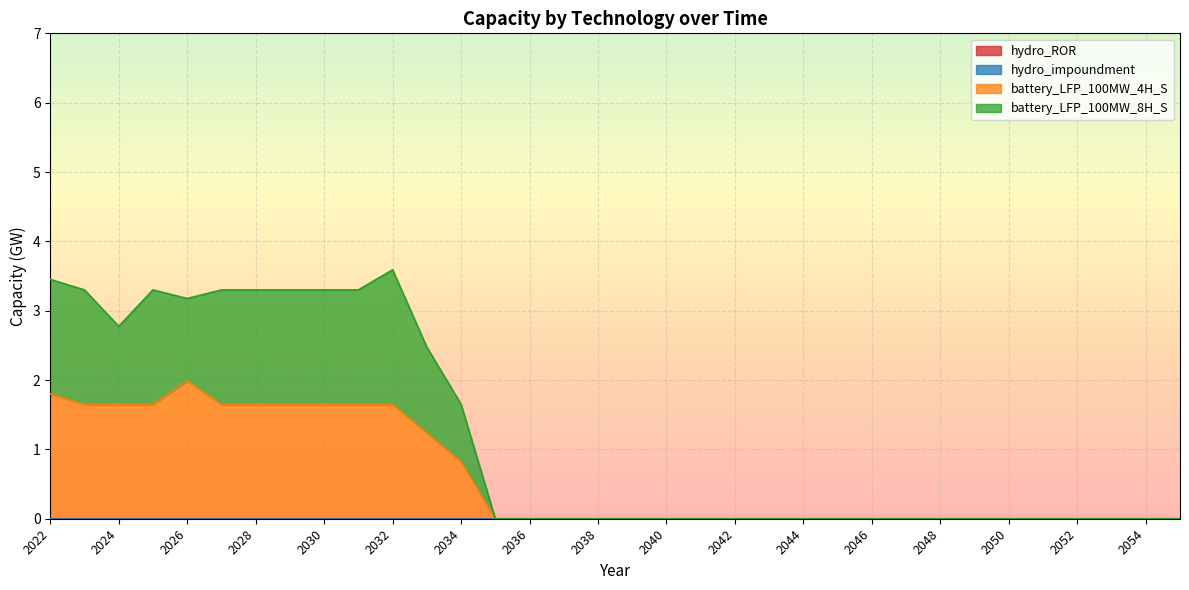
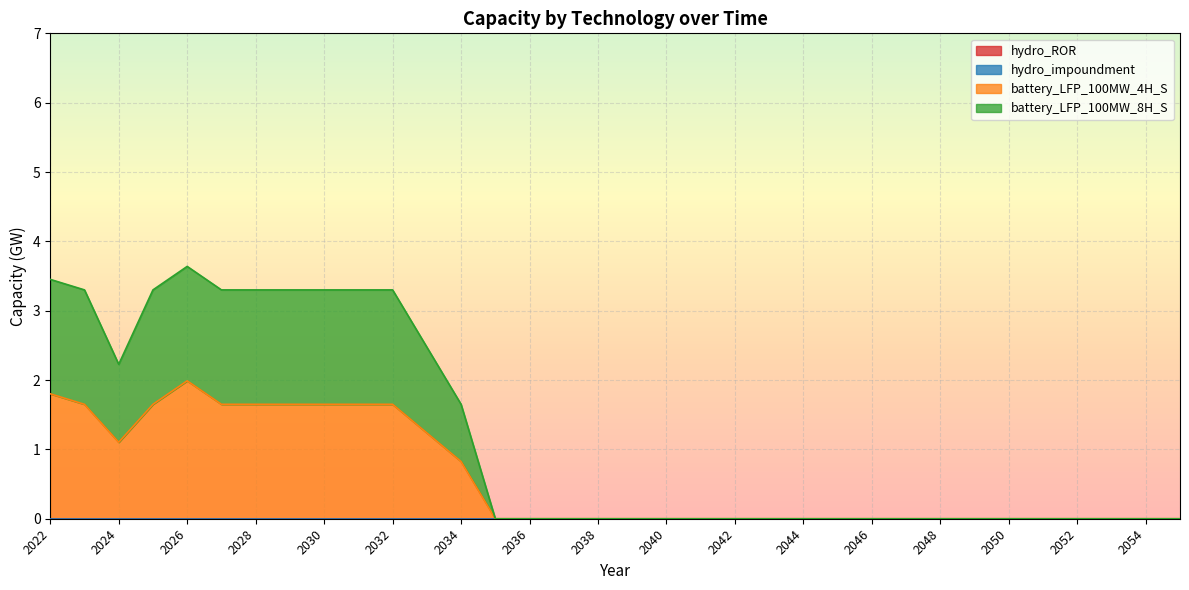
  {
    "hydro_impoundment": {
      "2022": 0.0,
      "2024": 0.0,
      "2026": 0.0,
      "2028": 0.0,
      "2030": 0.0,
      "2032": 0.0,
      "2034": 0.0
    },
    "battery_LFP_100MW_4H_S": {
      "2022": 1.8,
-     "2024": 1.7,
+     "2024": 1.1,
      "2026": 2.0,
      "2028": 1.7,
      "2030": 1.7,
      "2032": 1.7,
      "2034": 0.8
    },
    "battery_LFP_100MW_8H_S": {
      "2022": 1.7,
      "2024": 1.1,
-     "2026": 1.2,
+     "2026": 1.7,
      "2028": 1.7,
      "2030": 1.7,
-     "2032": 1.9,
+     "2032": 1.7,
      "2034": 0.8
    }
  }
